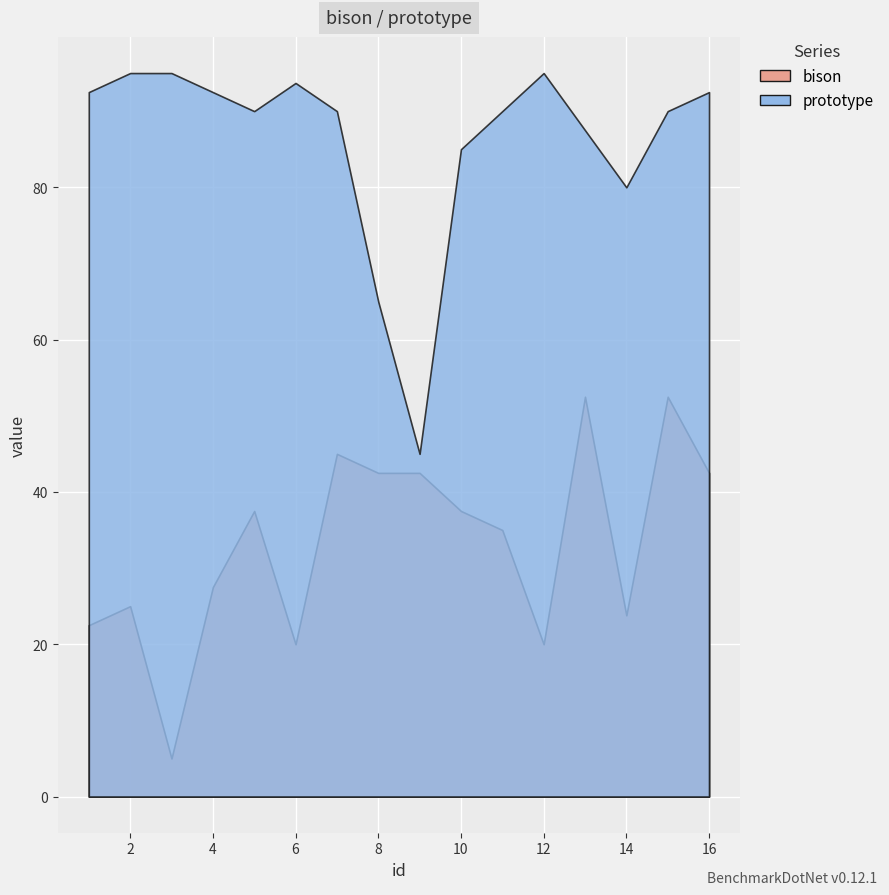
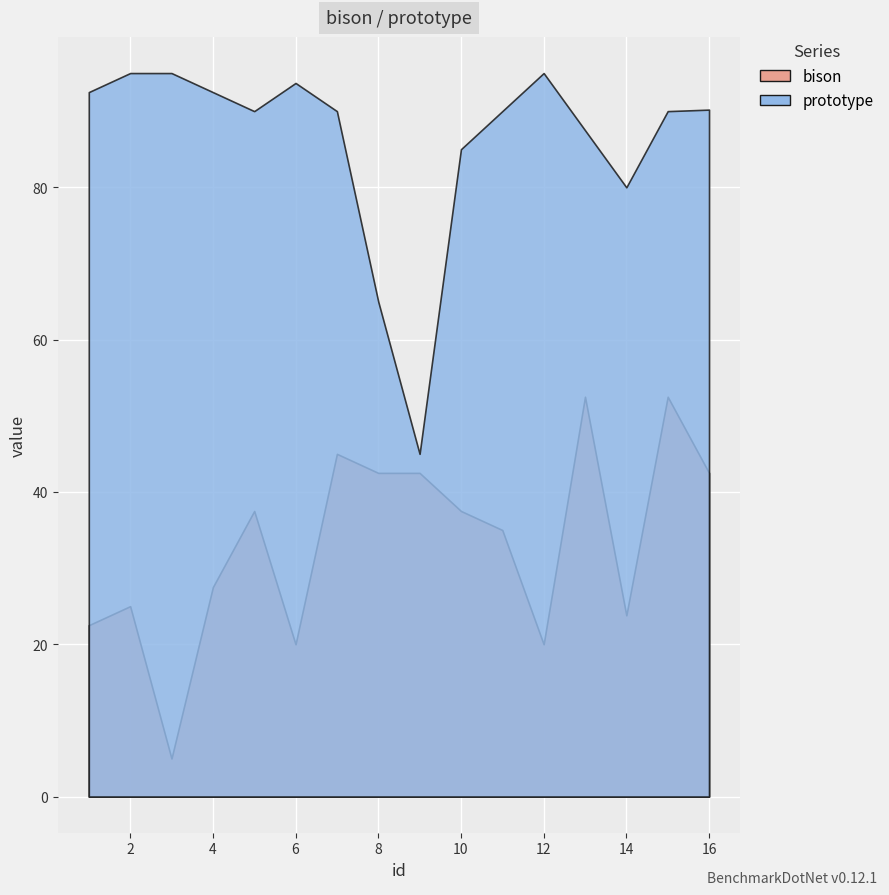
  {
    "bison": {
      "2": 25,
      "4": 28,
      "6": 20,
      "8": 43,
      "10": 38,
      "12": 20,
      "14": 24,
      "16": 43
    },
    "prototype": {
      "2": 95,
      "4": 93,
      "6": 94,
      "8": 65,
      "10": 85,
      "12": 95,
      "14": 80,
-     "16": 93
+     "16": 90
    }
  }
